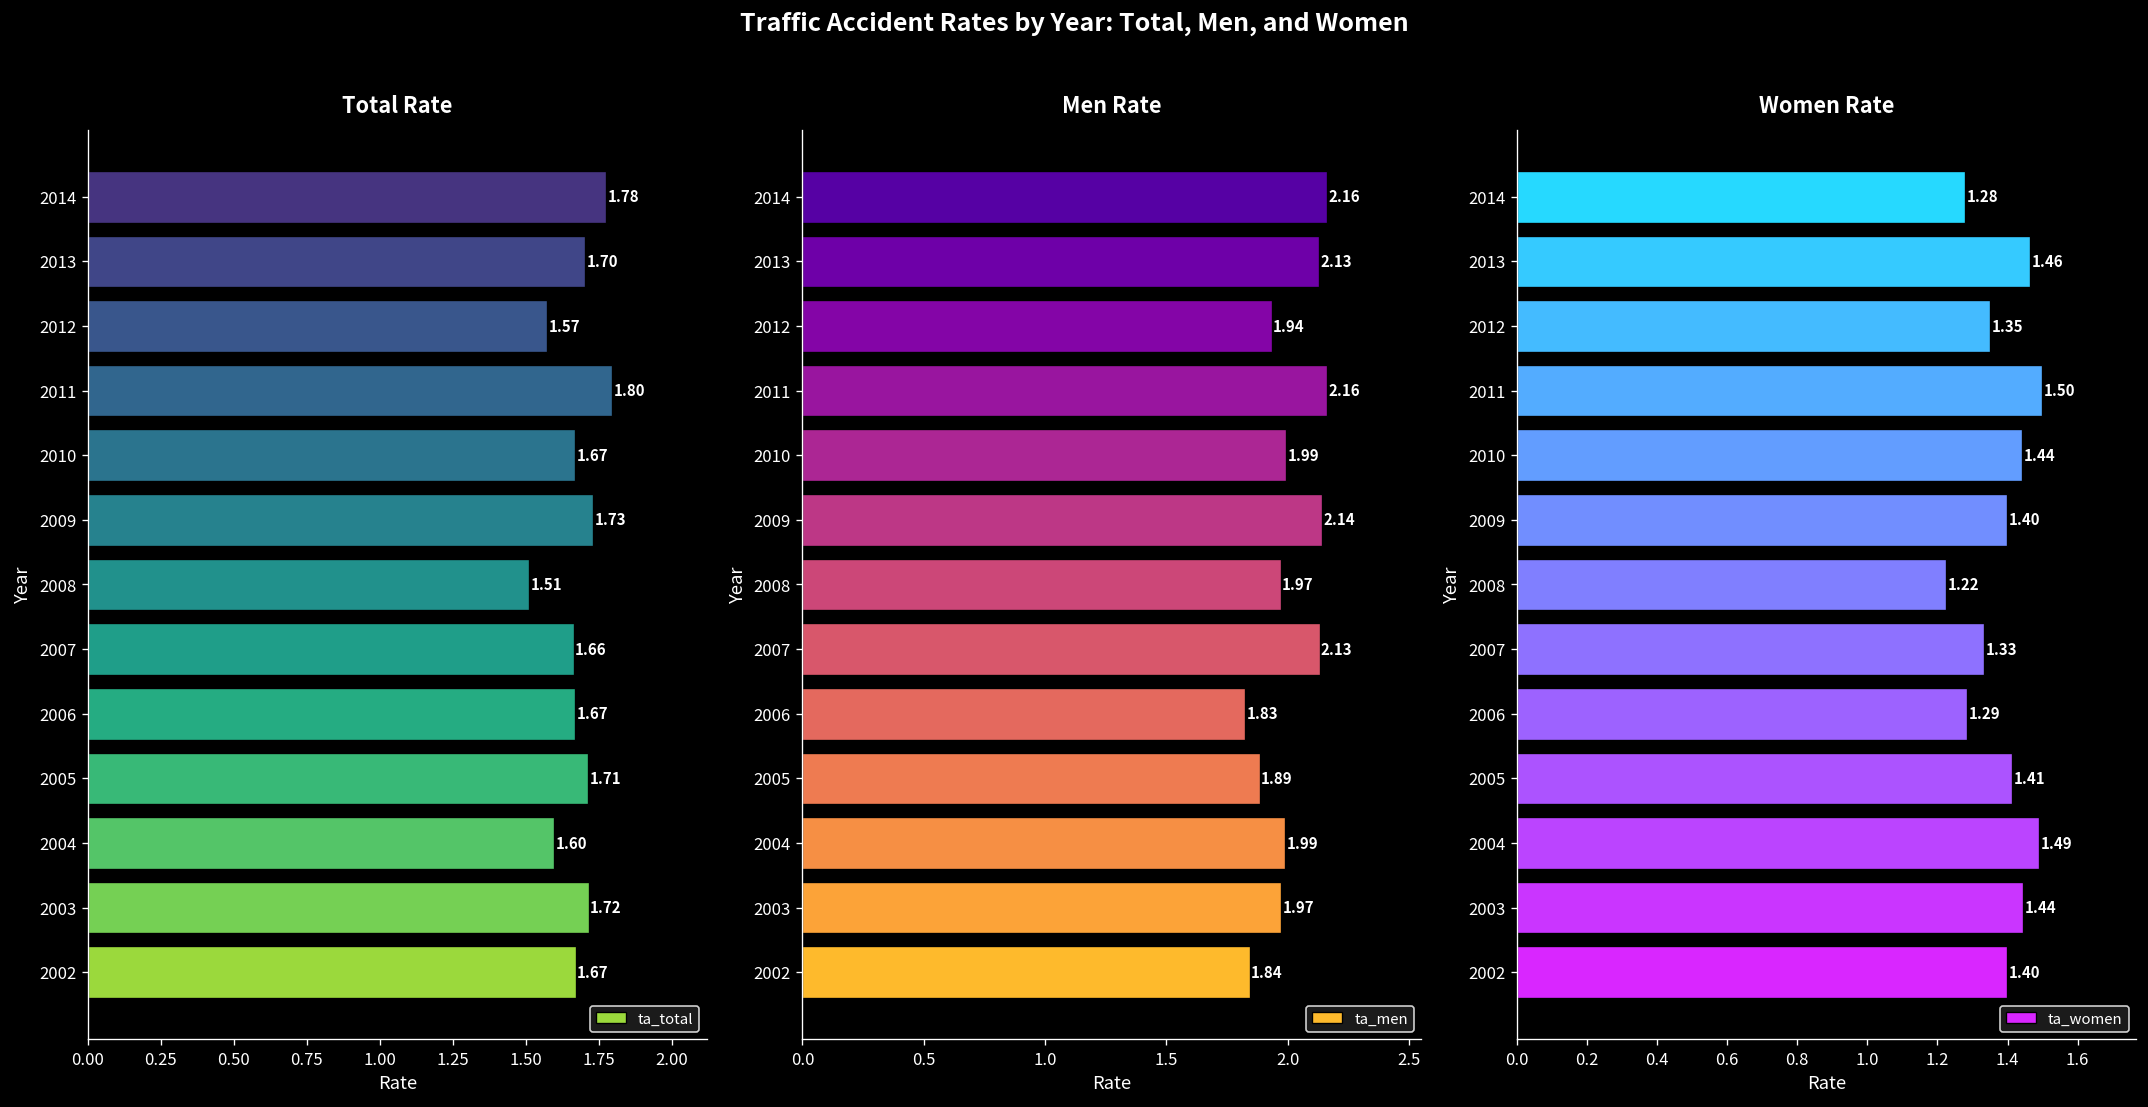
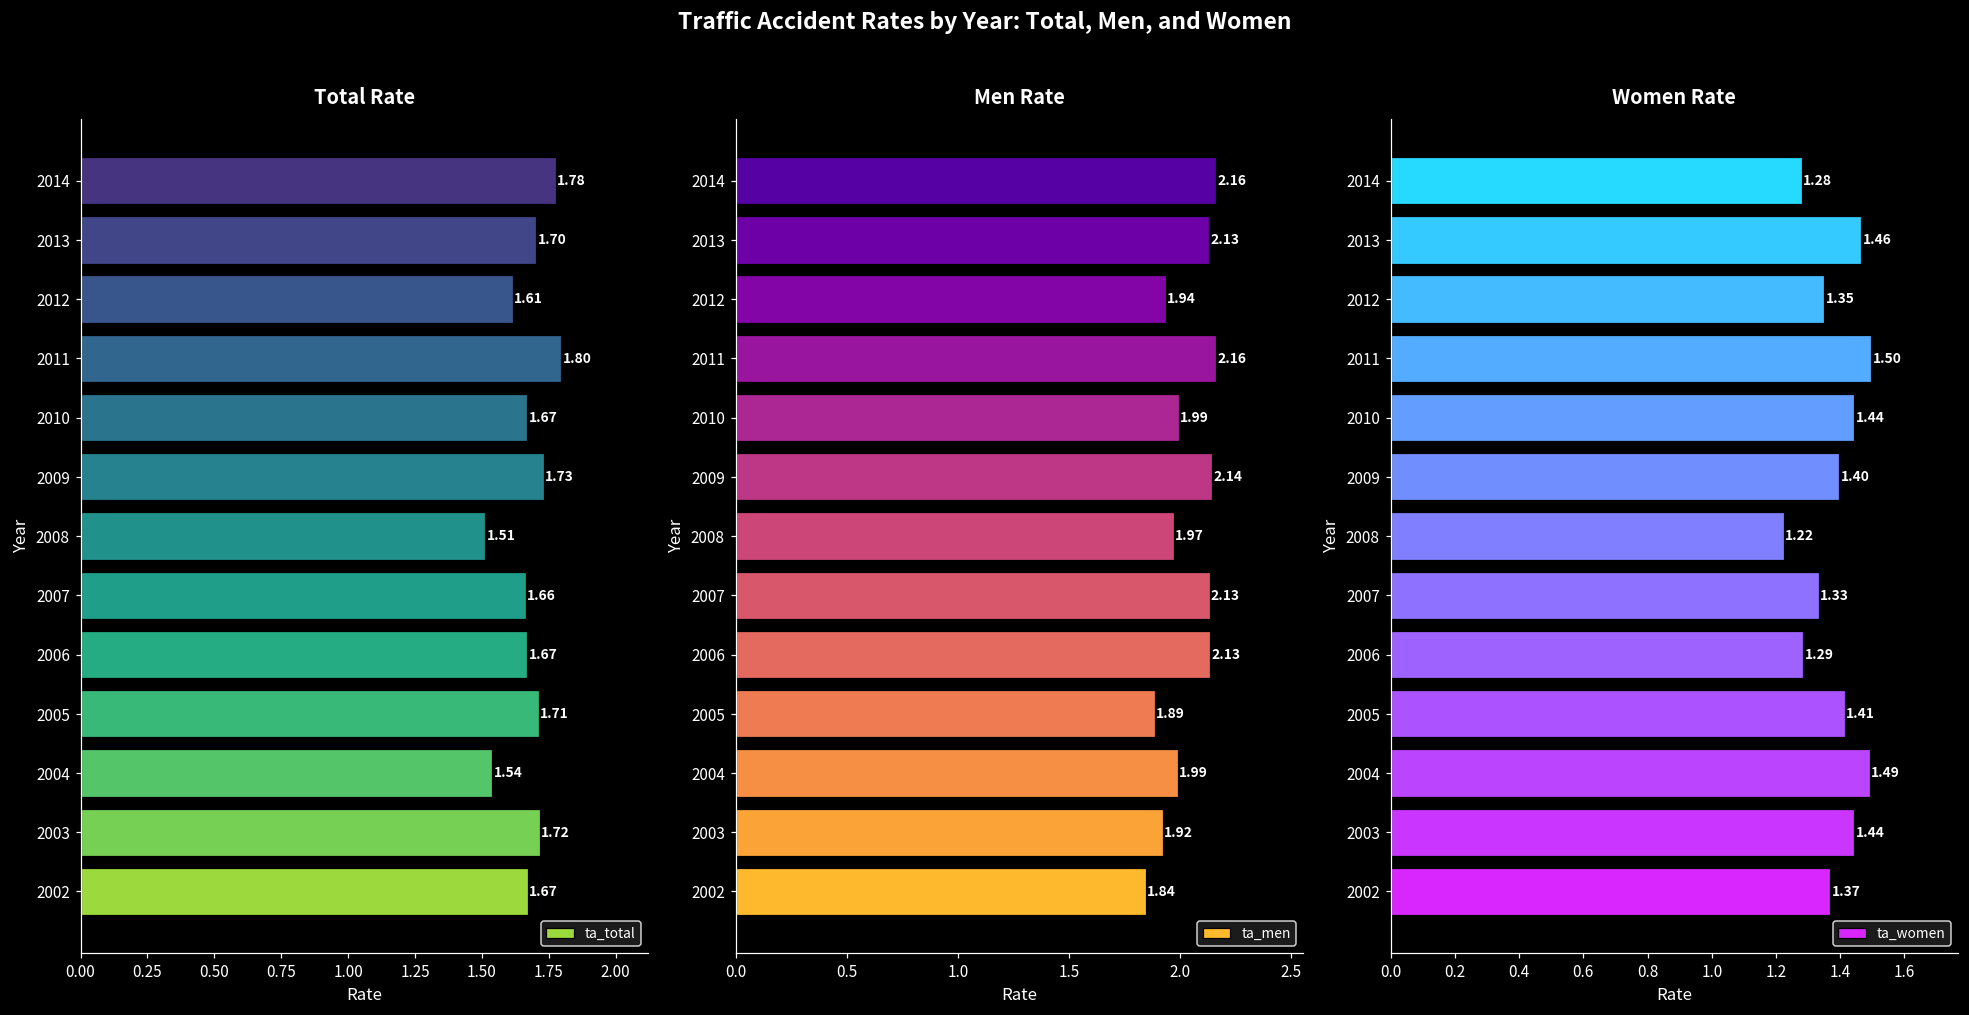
  {
    "Total Rate": {
      "2014": 1.78,
      "2013": 1.70,
-     "2012": 1.57,
+     "2012": 1.61,
      "2011": 1.80,
      "2010": 1.67,
      "2009": 1.73,
      "2008": 1.51,
      "2007": 1.66,
      "2006": 1.67,
      "2005": 1.71,
-     "2004": 1.60,
+     "2004": 1.54,
      "2003": 1.72,
      "2002": 1.67
    },
    "Men Rate": {
      "2014": 2.16,
      "2013": 2.13,
      "2012": 1.94,
      "2011": 2.16,
      "2010": 1.99,
      "2009": 2.14,
      "2008": 1.97,
      "2007": 2.13,
-     "2006": 1.83,
+     "2006": 2.13,
      "2005": 1.89,
      "2004": 1.99,
-     "2003": 1.97,
+     "2003": 1.92,
      "2002": 1.84
    },
    "Women Rate": {
      "2014": 1.28,
      "2013": 1.46,
      "2012": 1.35,
      "2011": 1.50,
      "2010": 1.44,
      "2009": 1.40,
      "2008": 1.22,
      "2007": 1.33,
      "2006": 1.29,
      "2005": 1.41,
      "2004": 1.49,
      "2003": 1.44,
-     "2002": 1.40
+     "2002": 1.37
    }
  }
